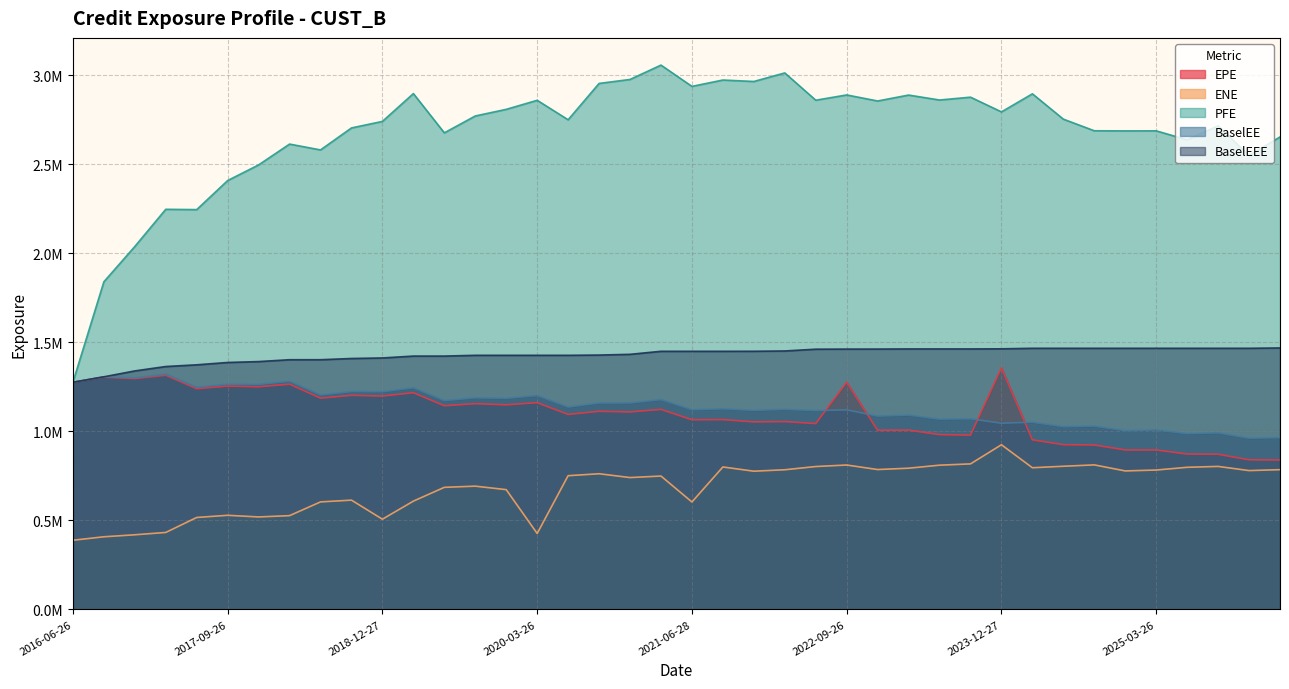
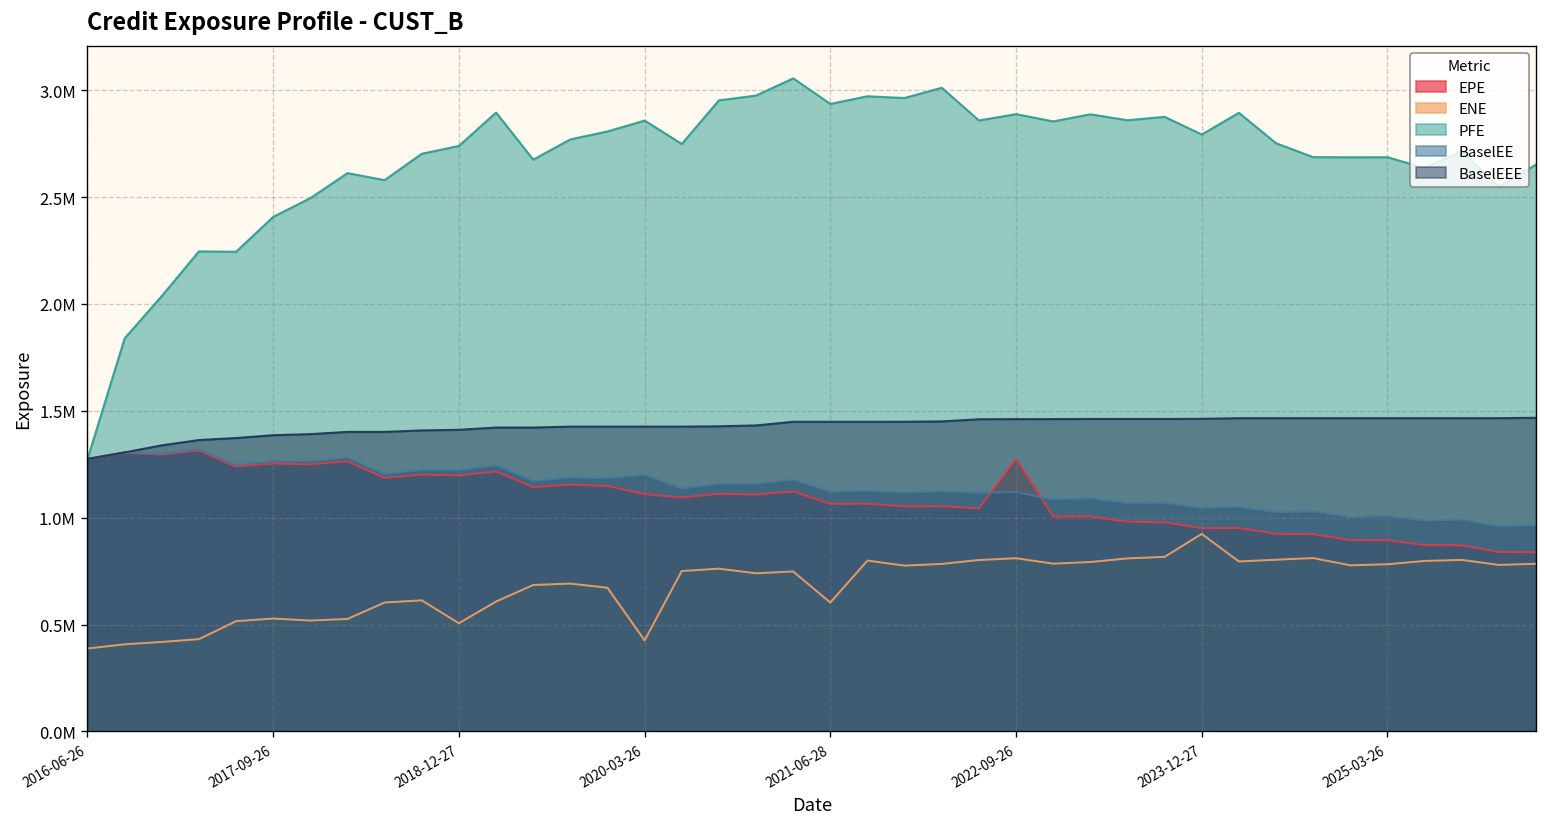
  {
    "EPE": {
      "2018-12-27": 1200000,
-     "2020-03-26": 1160000,
+     "2020-03-26": 1110000,
      "2021-06-28": 1060000,
      "2022-09-26": 1270000,
-     "2023-12-27": 1360000,
+     "2023-12-27": 950000,
      "2025-03-26": 890000
    },
    "ENE": {
      "2016-06-26": 390000,
      "2017-09-26": 530000,
      "2018-12-27": 510000,
      "2020-03-26": 430000,
      "2021-06-28": 600000,
      "2022-09-26": 810000,
      "2023-12-27": 920000,
      "2025-03-26": 780000
    }
  }
